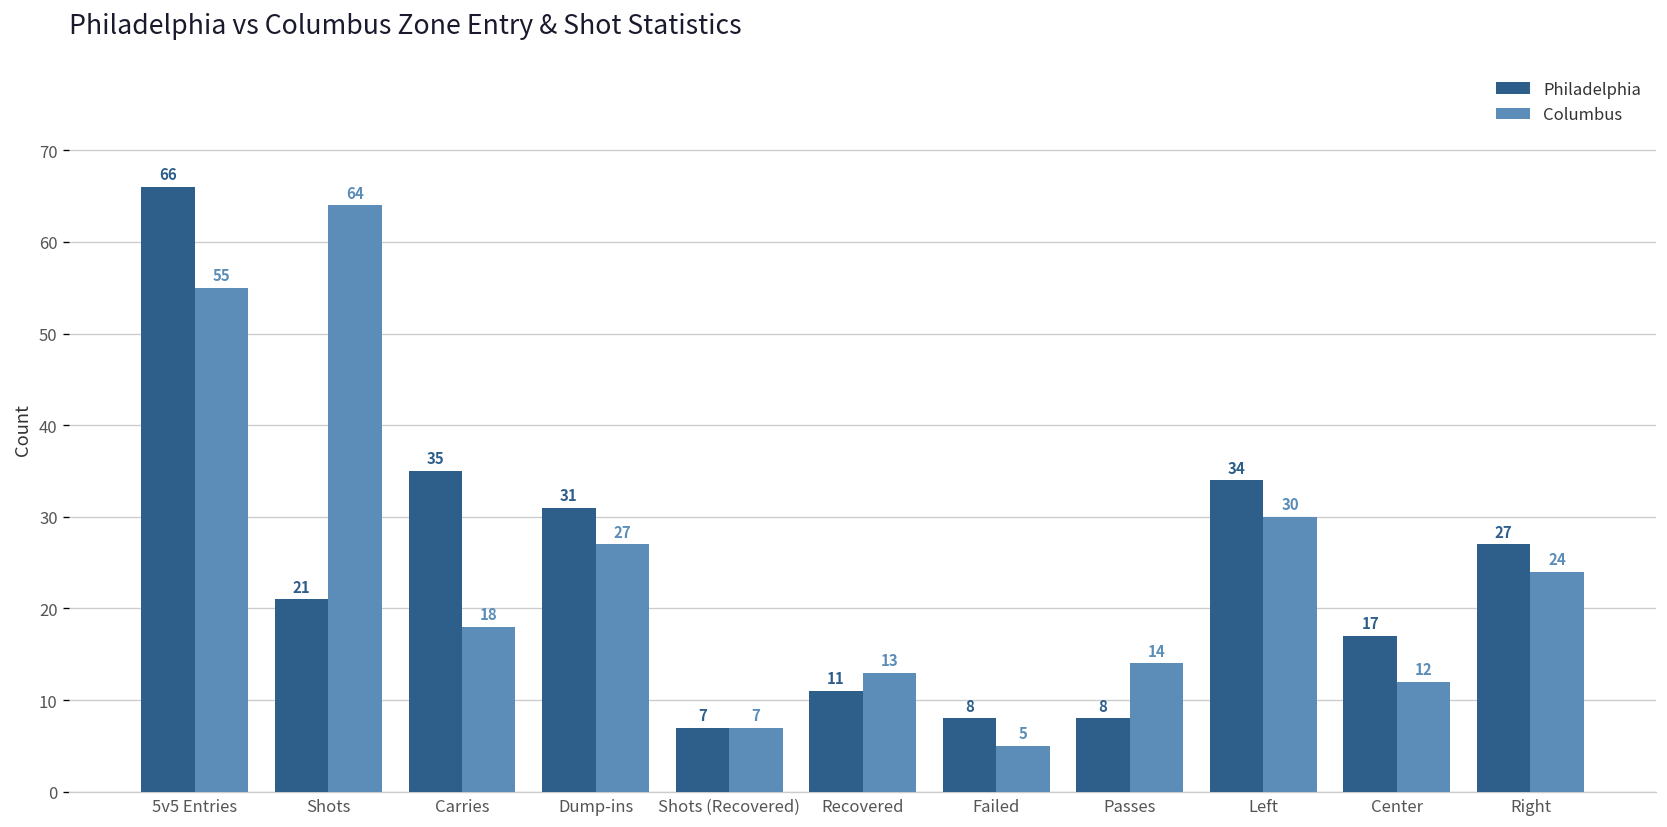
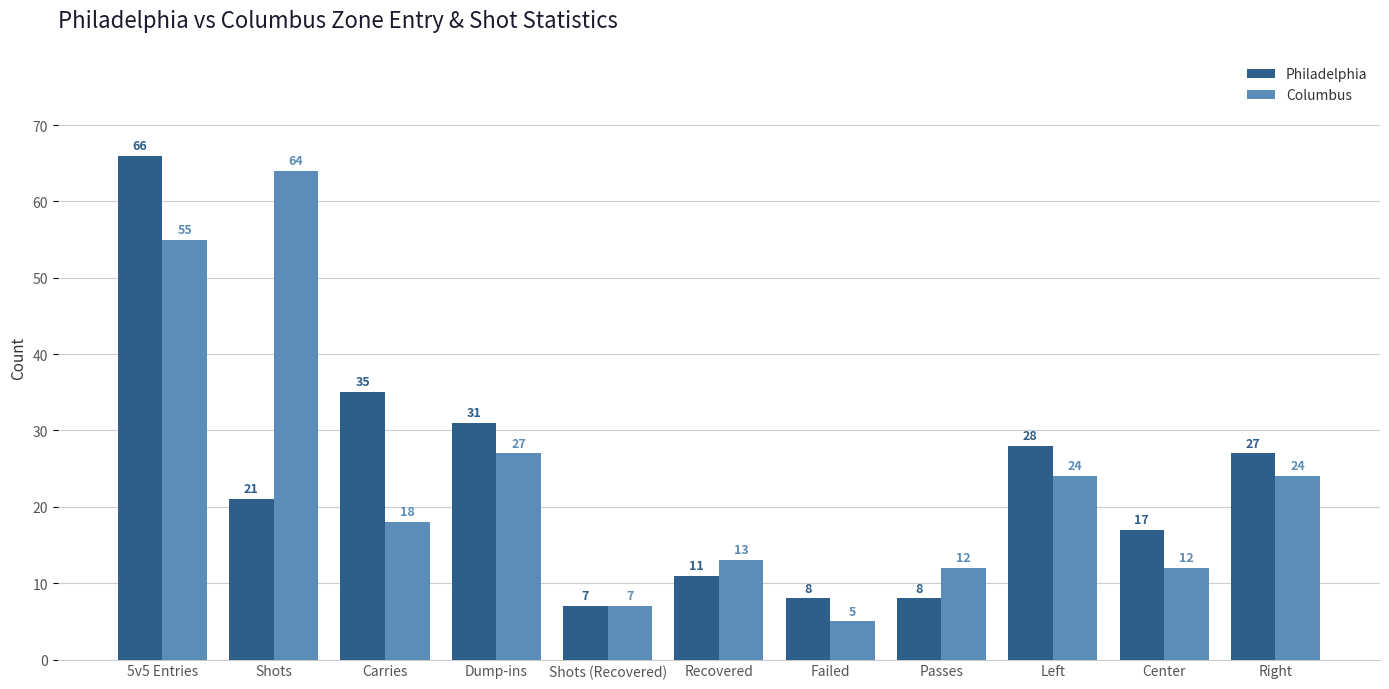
  {
    "Philadelphia": {
      "5v5 Entries": 66,
      "Shots": 21,
      "Carries": 35,
      "Dump-ins": 31,
      "Shots (Recovered)": 7,
      "Recovered": 11,
      "Failed": 8,
      "Passes": 8,
-     "Left": 34,
+     "Left": 28,
      "Center": 17,
      "Right": 27
    },
    "Columbus": {
      "5v5 Entries": 55,
      "Shots": 64,
      "Carries": 18,
      "Dump-ins": 27,
      "Shots (Recovered)": 7,
      "Recovered": 13,
      "Failed": 5,
-     "Passes": 14,
-     "Left": 30,
+     "Passes": 12,
+     "Left": 24,
      "Center": 12,
      "Right": 24
    }
  }
